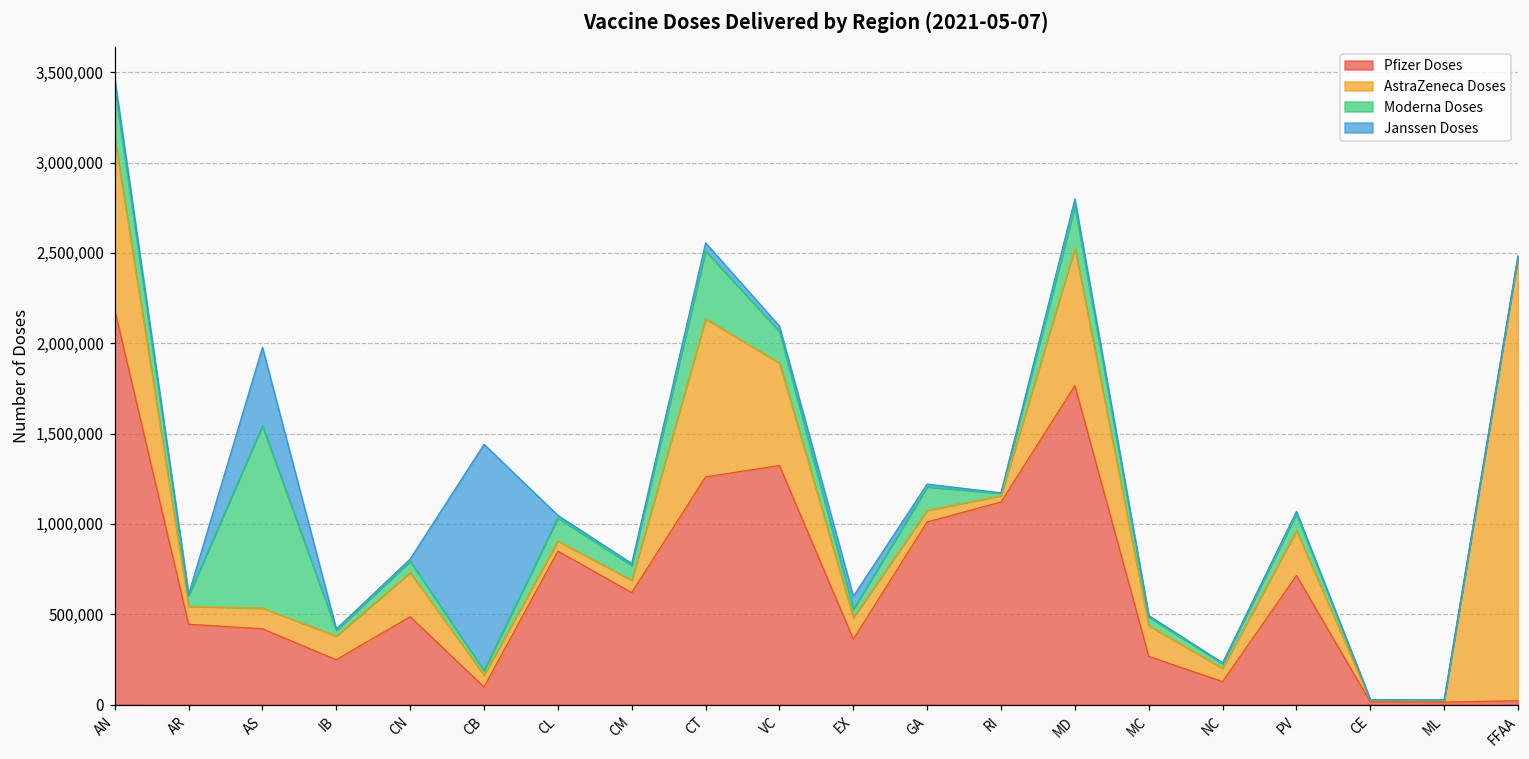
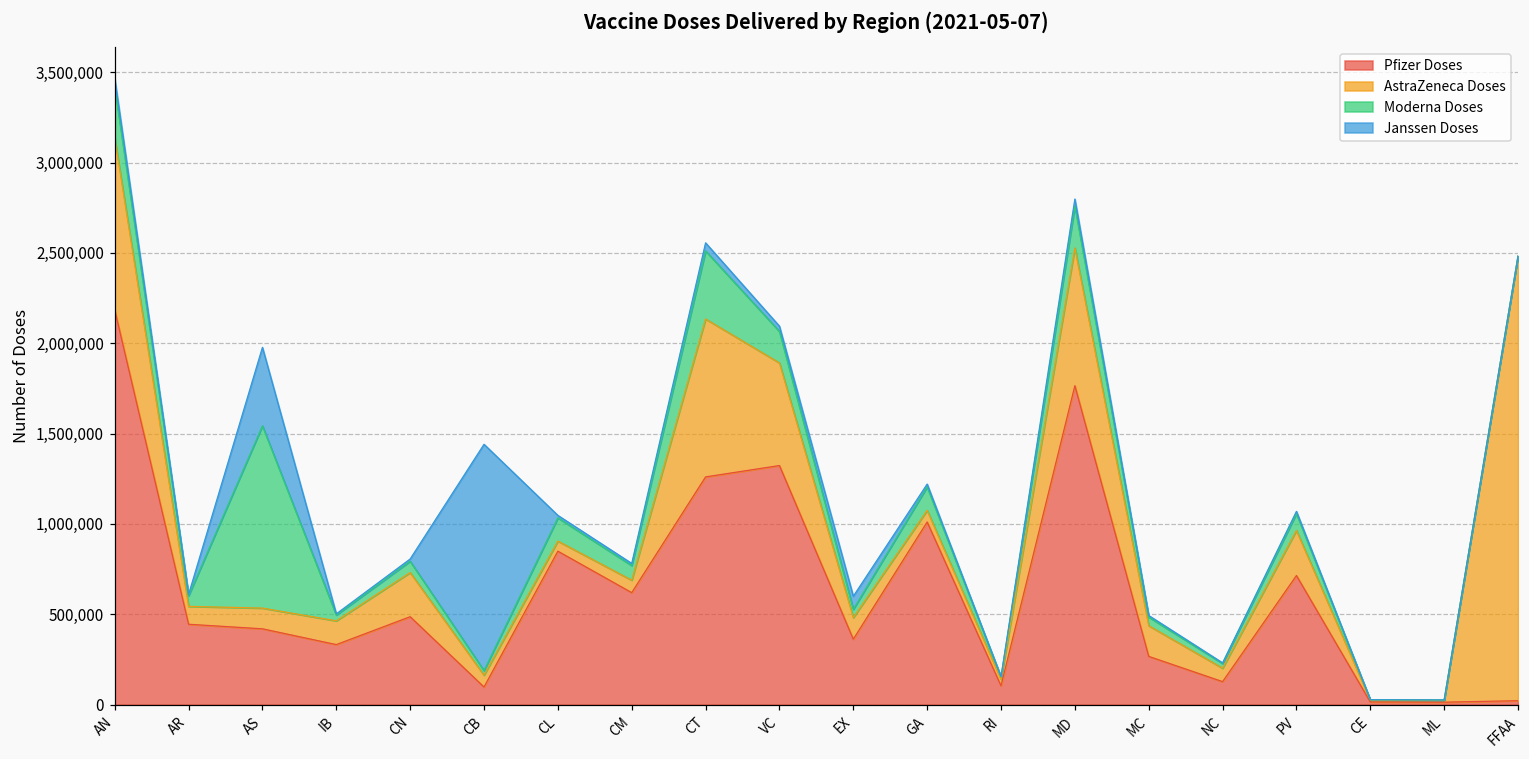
  {
    "Pfizer Doses": {
      "AN": "2,190,000",
      "AR": "440,000",
      "AS": "420,000",
-     "IB": "250,000",
+     "IB": "330,000",
      "CN": "490,000",
      "CB": "100,000",
      "CL": "850,000",
      "CM": "620,000",
      "CT": "1,260,000",
      "VC": "1,320,000",
      "EX": "360,000",
      "GA": "1,010,000",
-     "RI": "1,120,000",
+     "RI": "100,000",
      "MD": "1,770,000",
      "MC": "270,000",
      "NC": "130,000",
      "PV": "710,000",
      "FFAA": "20,000"
    },
    "AstraZeneca Doses": {
      "AN": "950,000",
      "AR": "100,000",
      "AS": "110,000",
      "IB": "130,000",
      "CN": "240,000",
      "CB": "70,000",
      "CL": "60,000",
      "CM": "70,000",
      "CT": "870,000",
      "VC": "570,000",
      "EX": "120,000",
      "GA": "60,000",
      "MD": "760,000",
      "MC": "170,000",
      "NC": "70,000",
      "PV": "250,000"
    },
    "Moderna Doses": {
      "AN": "280,000",
      "AS": "1,010,000",
      "CB": "30,000",
      "CT": "380,000",
      "VC": "170,000",
      "EX": "50,000",
      "MD": "230,000"
    },
    "Janssen Doses": {
      "AN": "50,000",
      "AS": "430,000",
      "CB": "1,250,000",
      "CT": "40,000",
      "VC": "30,000",
      "EX": "70,000",
      "MD": "40,000"
    }
  }
